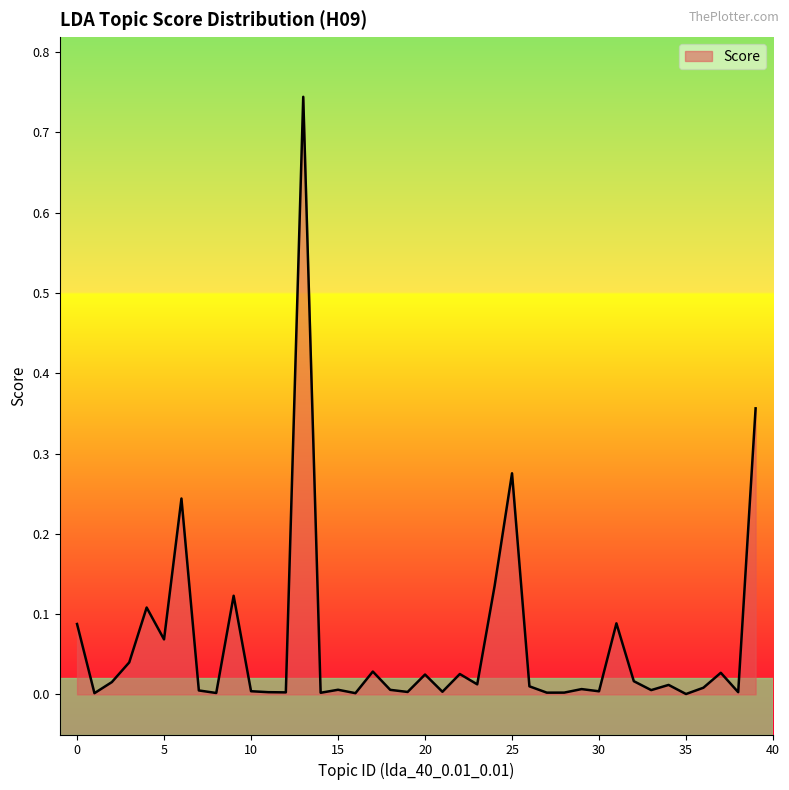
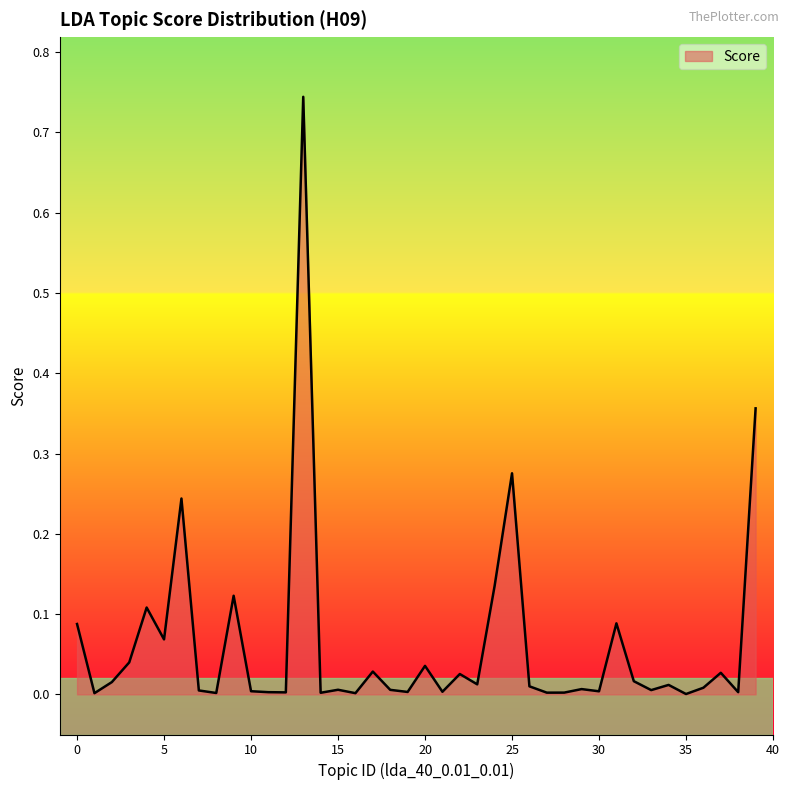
  {
    "0": 0.09,
    "5": 0.07,
-   "20": 0.02,
+   "20": 0.04,
    "25": 0.28
  }
